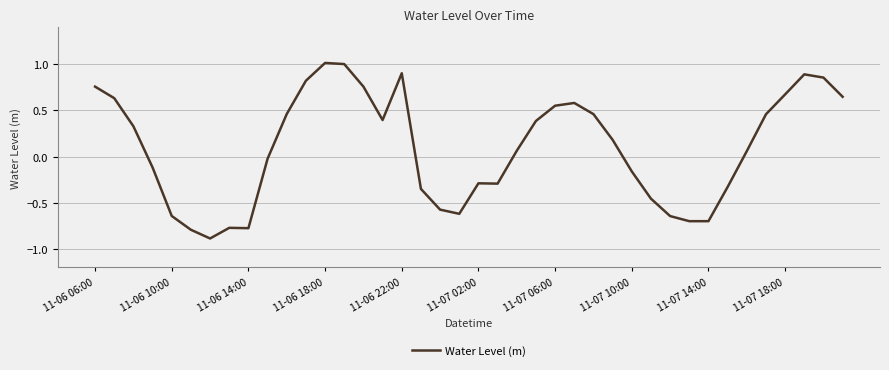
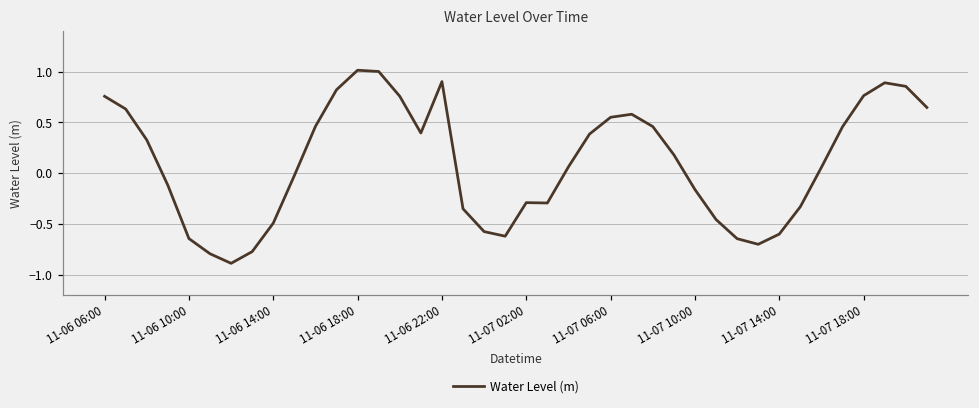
  {
    "11-06 06:00": 0.8,
    "11-06 10:00": -0.6,
-   "11-06 14:00": -0.8,
+   "11-06 14:00": -0.5,
    "11-06 18:00": 1.0,
    "11-06 22:00": 0.9,
    "11-07 02:00": -0.3,
    "11-07 06:00": 0.6,
    "11-07 10:00": -0.2,
-   "11-07 14:00": -0.7,
-   "11-07 18:00": 0.7
+   "11-07 14:00": -0.6,
+   "11-07 18:00": 0.8
  }
